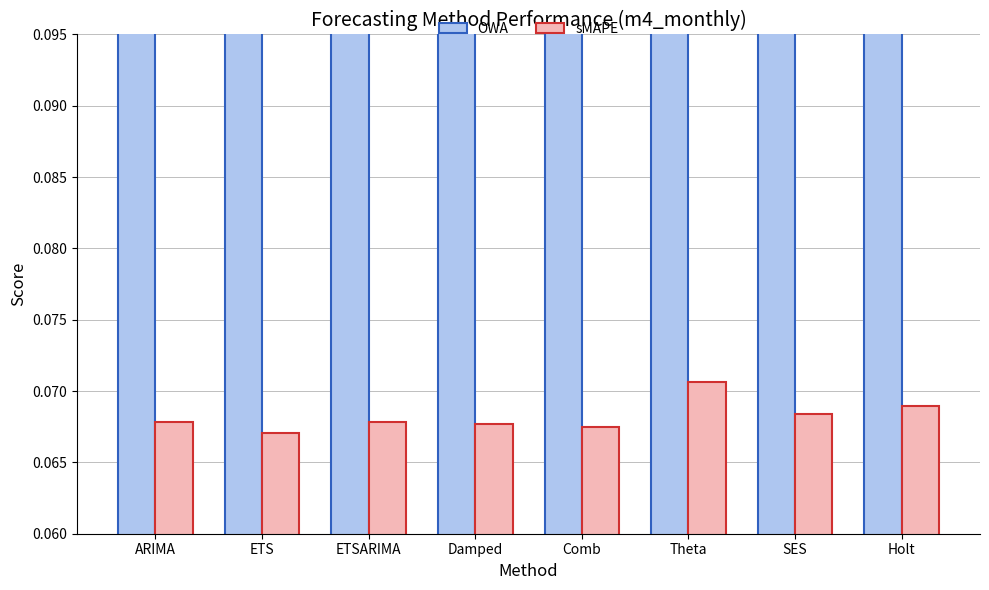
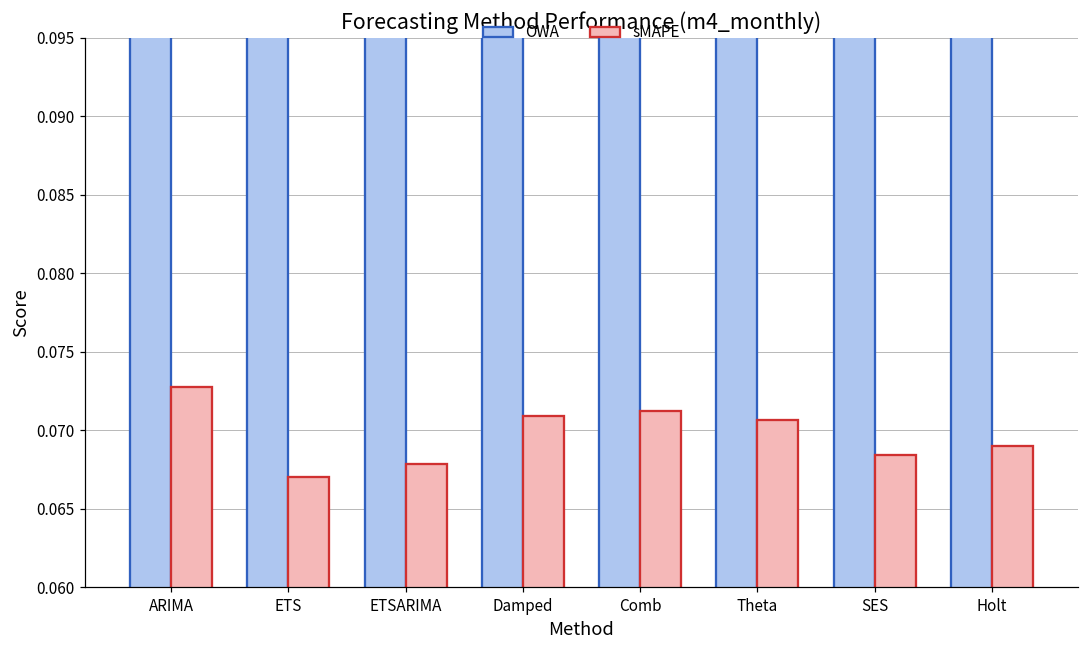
  {
    "sMAPE": {
-     "ARIMA": 0.0679,
+     "ARIMA": 0.0727,
      "ETS": 0.0670,
      "ETSARIMA": 0.0679,
-     "Damped": 0.0677,
-     "Comb": 0.0675,
+     "Damped": 0.0709,
+     "Comb": 0.0712,
      "Theta": 0.0706,
      "SES": 0.0684,
      "Holt": 0.0690
    }
  }
